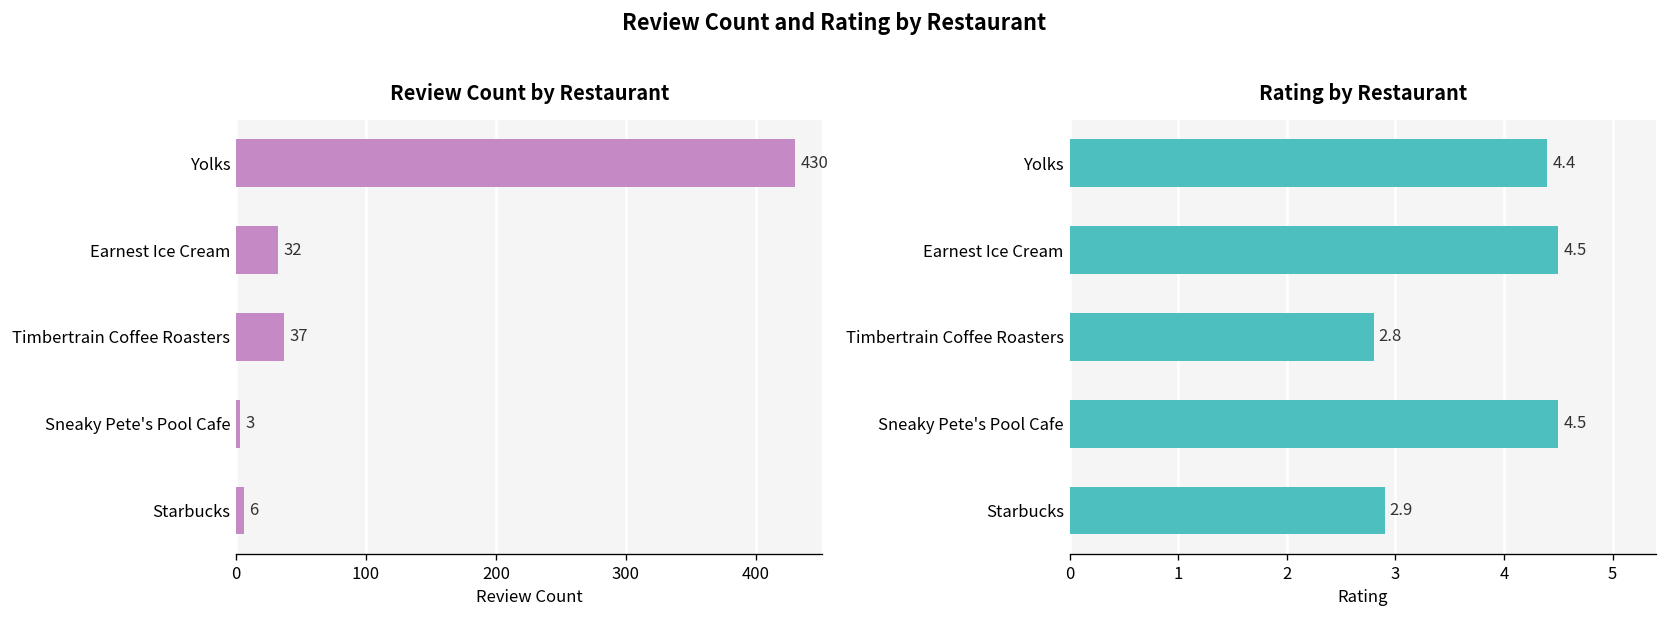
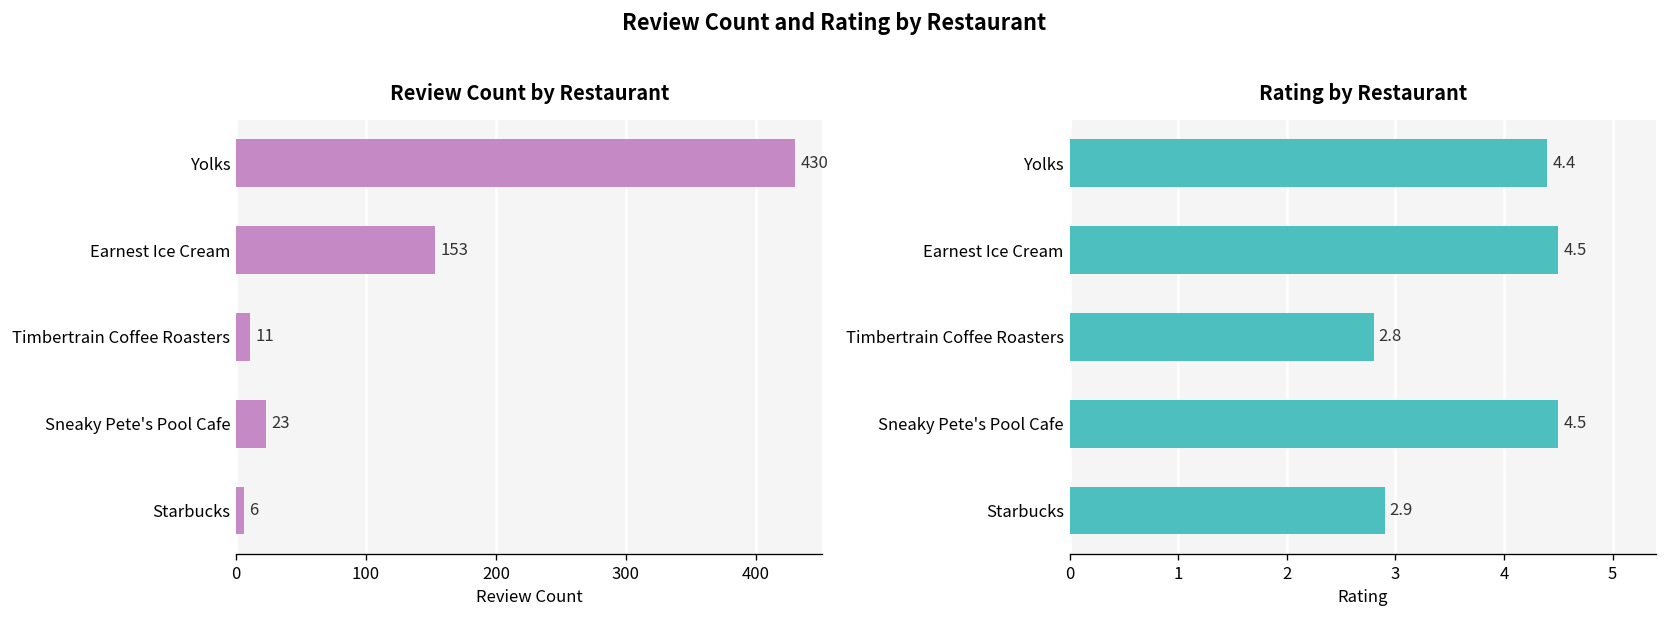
  {
    "Review Count by Restaurant": {
      "Yolks": 430,
-     "Earnest Ice Cream": 32,
-     "Timbertrain Coffee Roasters": 37,
-     "Sneaky Pete's Pool Cafe": 3,
+     "Earnest Ice Cream": 153,
+     "Timbertrain Coffee Roasters": 11,
+     "Sneaky Pete's Pool Cafe": 23,
      "Starbucks": 6
    },
    "Rating by Restaurant": {
      "Yolks": 4.4,
      "Earnest Ice Cream": 4.5,
      "Timbertrain Coffee Roasters": 2.8,
      "Sneaky Pete's Pool Cafe": 4.5,
      "Starbucks": 2.9
    }
  }
